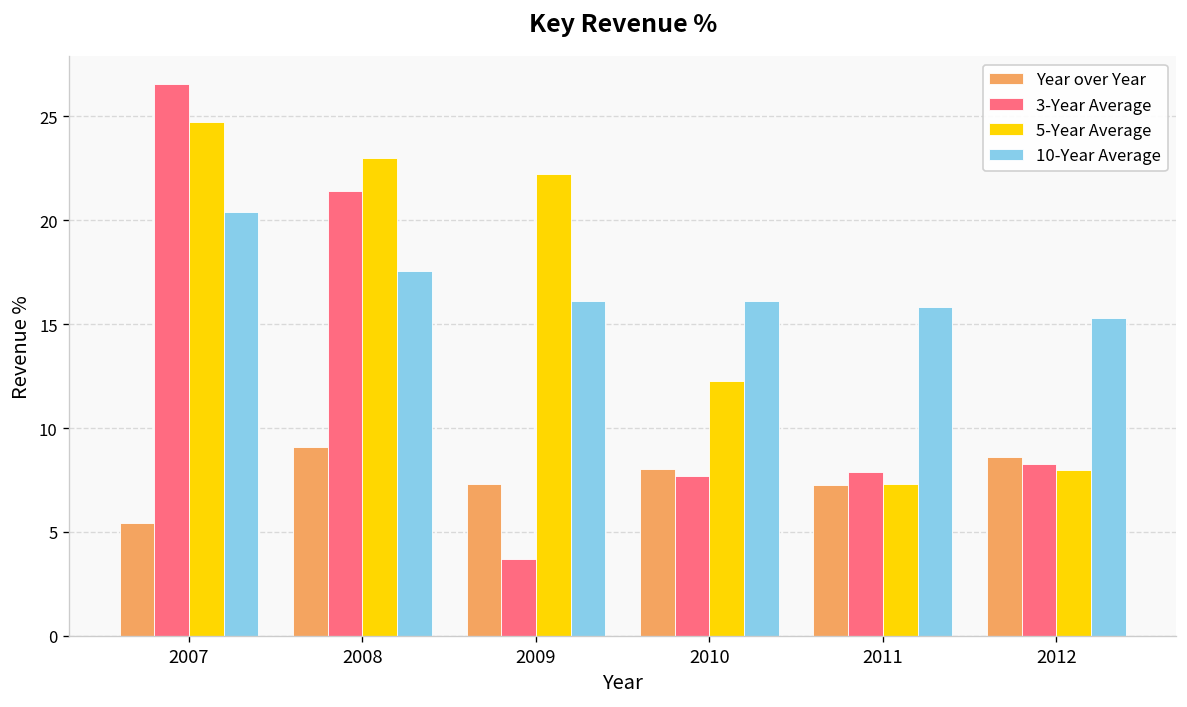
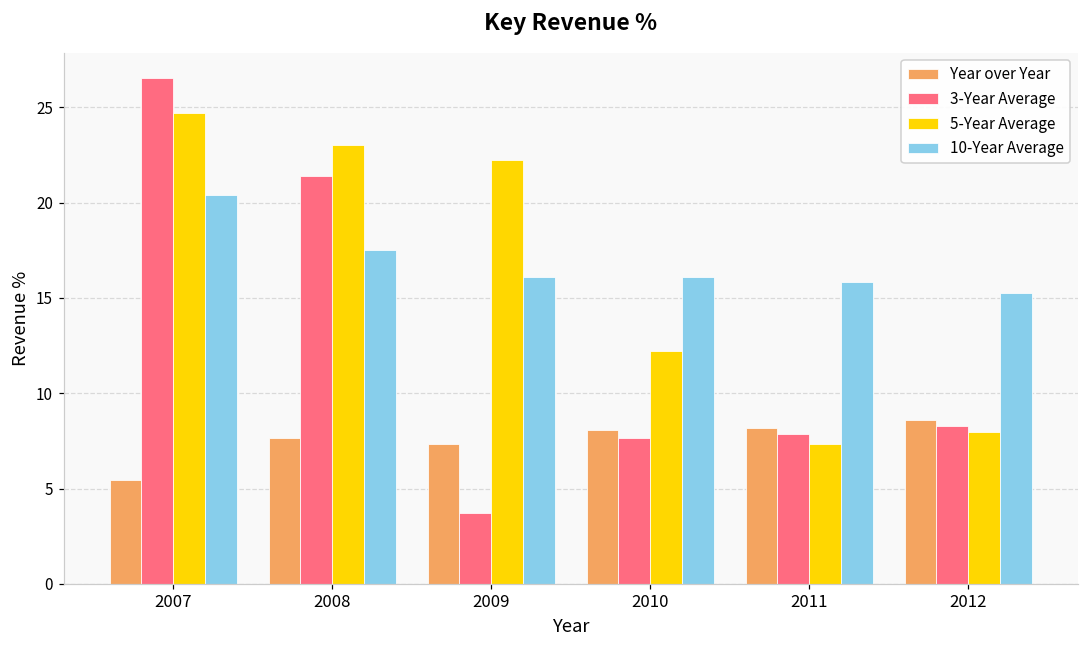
  {
    "Year over Year": {
      "2007": 5.4,
-     "2008": 9.1,
+     "2008": 7.6,
      "2009": 7.3,
      "2010": 8.1,
-     "2011": 7.3,
+     "2011": 8.2,
      "2012": 8.6
    },
    "3-Year Average": {
      "2007": 26.6,
      "2008": 21.4,
      "2009": 3.7,
      "2010": 7.7,
      "2011": 7.9,
      "2012": 8.3
    },
    "5-Year Average": {
      "2007": 24.7,
      "2008": 23.0,
      "2009": 22.2,
      "2010": 12.2,
      "2011": 7.3,
      "2012": 8.0
    },
    "10-Year Average": {
      "2007": 20.4,
      "2008": 17.5,
      "2009": 16.1,
      "2010": 16.1,
      "2011": 15.8,
      "2012": 15.3
    }
  }
